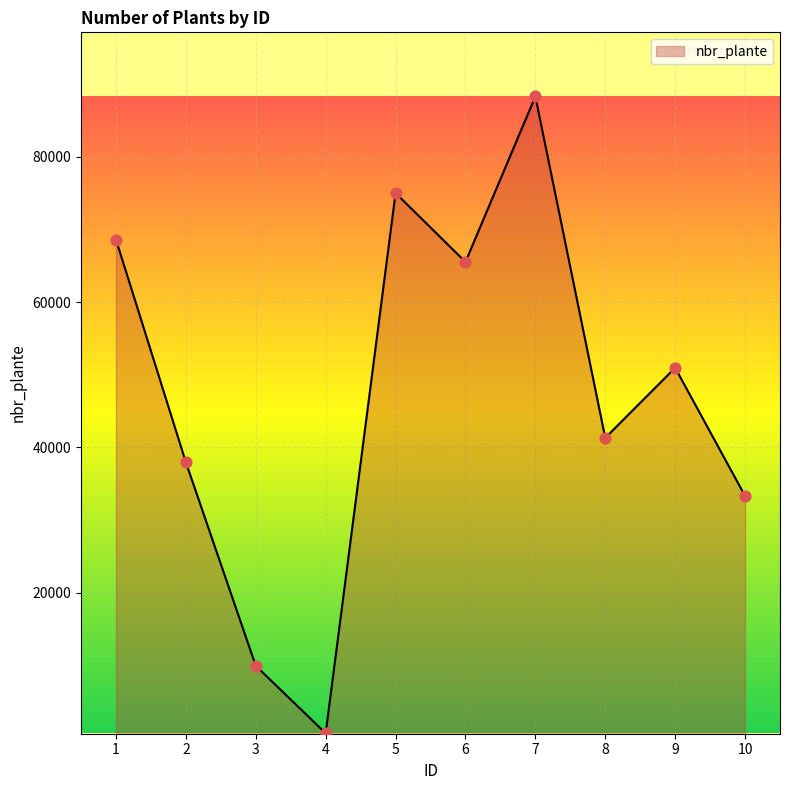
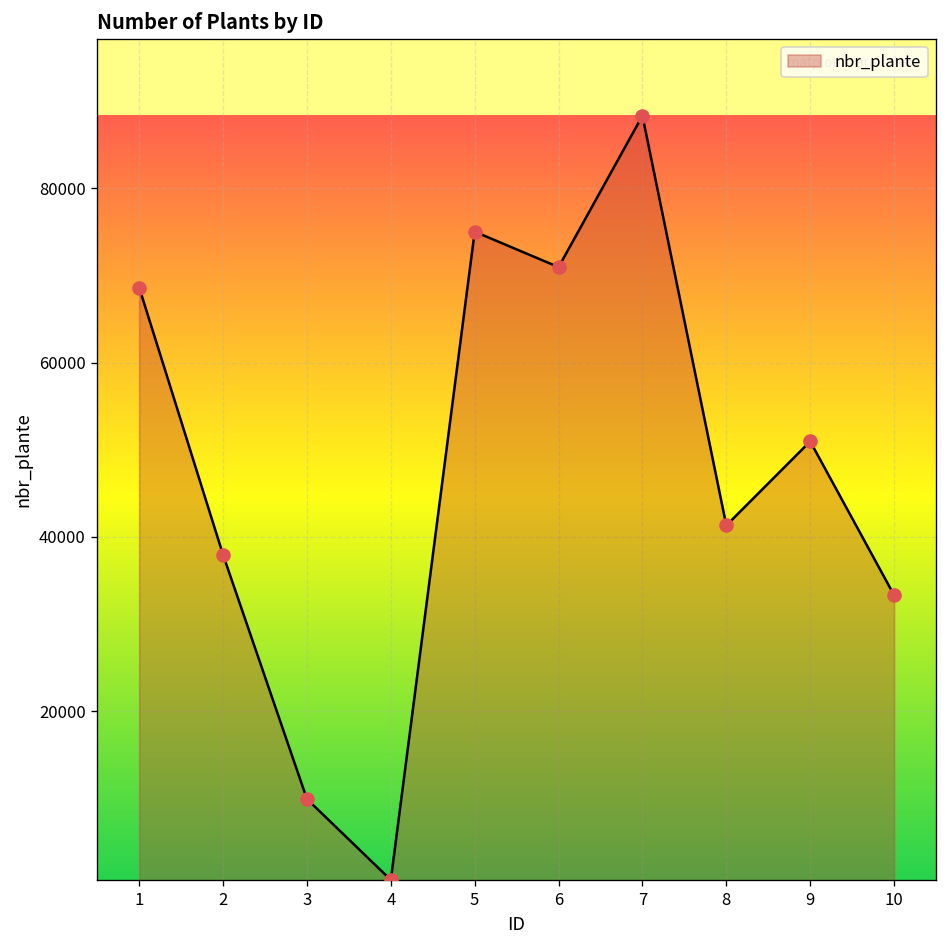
  {
    "1": 69000,
    "2": 38000,
    "3": 10000,
    "4": 1000,
    "5": 75000,
-   "6": 66000,
+   "6": 71000,
    "7": 88000,
    "8": 41000,
    "9": 51000,
    "10": 33000
  }
